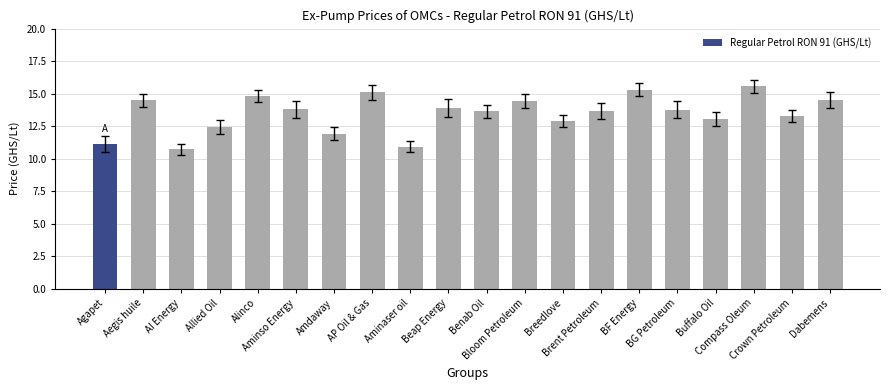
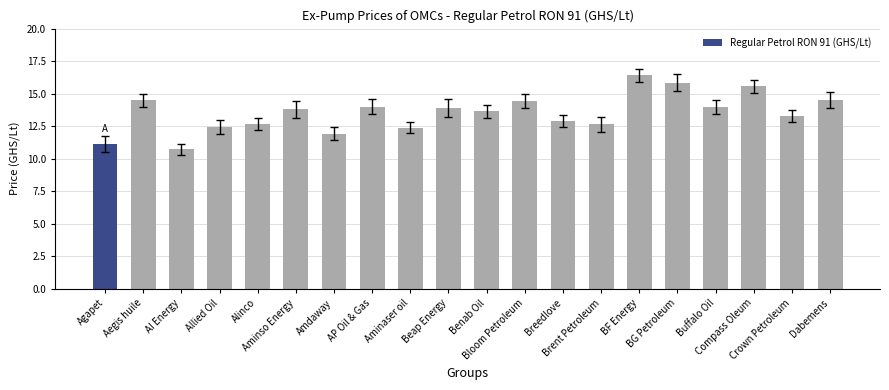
  {
    "Regular Petrol RON 91 (GHS/Lt)": {
      "Agapet": 11.2,
      "Aegis huile": 14.5,
      "AI Energy": 10.7,
      "Allied Oil": 12.5,
-     "Alinco": 14.8,
+     "Alinco": 12.7,
      "Aminso Energy": 13.8,
      "Amdaway": 11.9,
-     "AP Oil & Gas": 15.1,
-     "Aminaser oil": 10.9,
+     "AP Oil & Gas": 14.0,
+     "Aminaser oil": 12.4,
      "Beap Energy": 13.9,
      "Benab Oil": 13.7,
      "Bloom Petroleum": 14.5,
      "Breedlove": 12.9,
-     "Brent Petroleum": 13.7,
-     "BF Energy": 15.3,
-     "BG Petroleum": 13.8,
-     "Buffalo Oil": 13.0,
+     "Brent Petroleum": 12.6,
+     "BF Energy": 16.4,
+     "BG Petroleum": 15.8,
+     "Buffalo Oil": 14.0,
      "Compass Oleum": 15.6,
      "Crown Petroleum": 13.3,
      "Dabemens": 14.5
    }
  }
